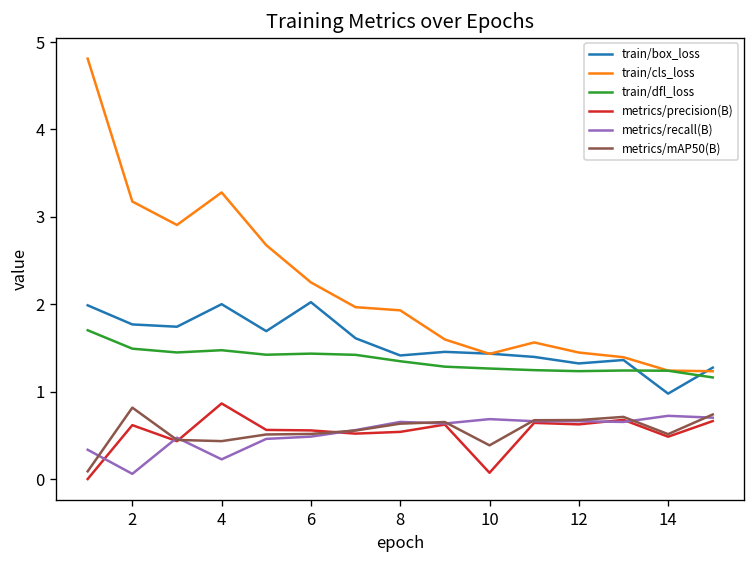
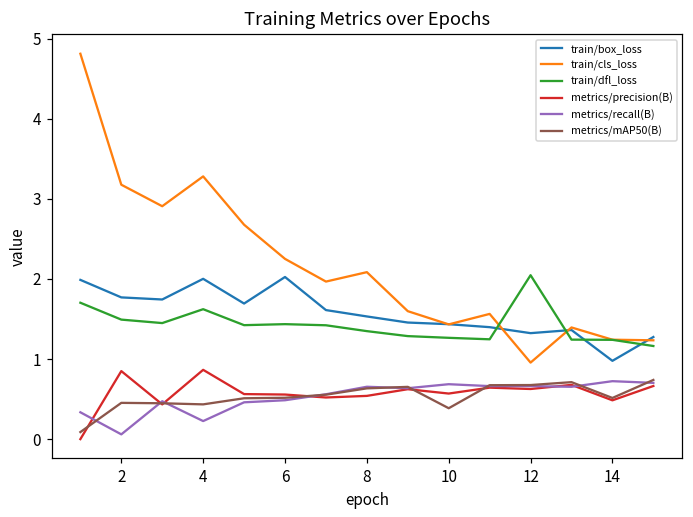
  {
    "train/box_loss": {
      "2": 1.8,
      "4": 2.0,
      "6": 2.0,
-     "8": 1.4,
+     "8": 1.5,
      "12": 1.3,
      "14": 1.0
    },
    "train/cls_loss": {
      "2": 3.2,
      "4": 3.3,
      "6": 2.3,
-     "8": 1.9,
-     "12": 1.4
+     "8": 2.1,
+     "12": 1.0
    },
    "train/dfl_loss": {
      "2": 1.5,
-     "4": 1.5,
+     "4": 1.6,
      "6": 1.4,
      "8": 1.3,
      "10": 1.3,
-     "12": 1.2
+     "12": 2.0
    },
    "metrics/precision(B)": {
-     "2": 0.6,
+     "2": 0.9,
      "4": 0.9,
      "6": 0.6,
      "8": 0.5,
-     "10": 0.1,
+     "10": 0.6,
      "12": 0.6
    },
    "metrics/recall(B)": {
      "2": 0.1,
      "4": 0.2,
      "10": 0.7,
      "14": 0.7
    },
    "metrics/mAP50(B)": {
-     "2": 0.8,
+     "2": 0.5,
      "4": 0.4,
      "10": 0.4
    }
  }
